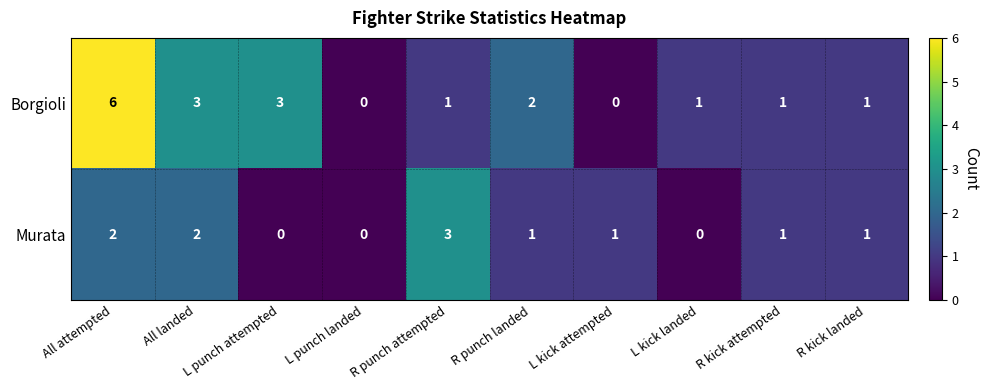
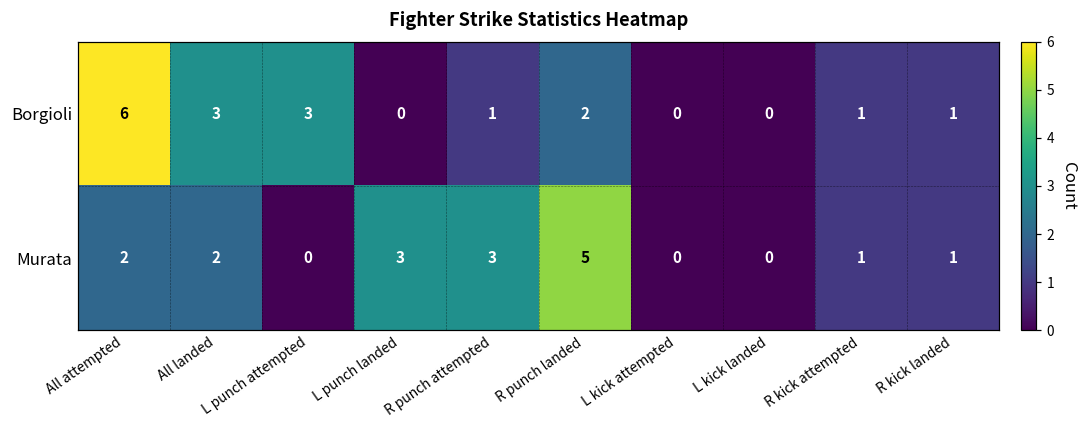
  {
    "Borgioli": {
      "All attempted": 6,
      "All landed": 3,
      "L punch attempted": 3,
      "L punch landed": 0,
      "R punch attempted": 1,
      "R punch landed": 2,
      "L kick attempted": 0,
-     "L kick landed": 1,
+     "L kick landed": 0,
      "R kick attempted": 1,
      "R kick landed": 1
    },
    "Murata": {
      "All attempted": 2,
      "All landed": 2,
      "L punch attempted": 0,
-     "L punch landed": 0,
+     "L punch landed": 3,
      "R punch attempted": 3,
-     "R punch landed": 1,
-     "L kick attempted": 1,
+     "R punch landed": 5,
+     "L kick attempted": 0,
      "L kick landed": 0,
      "R kick attempted": 1,
      "R kick landed": 1
    }
  }
